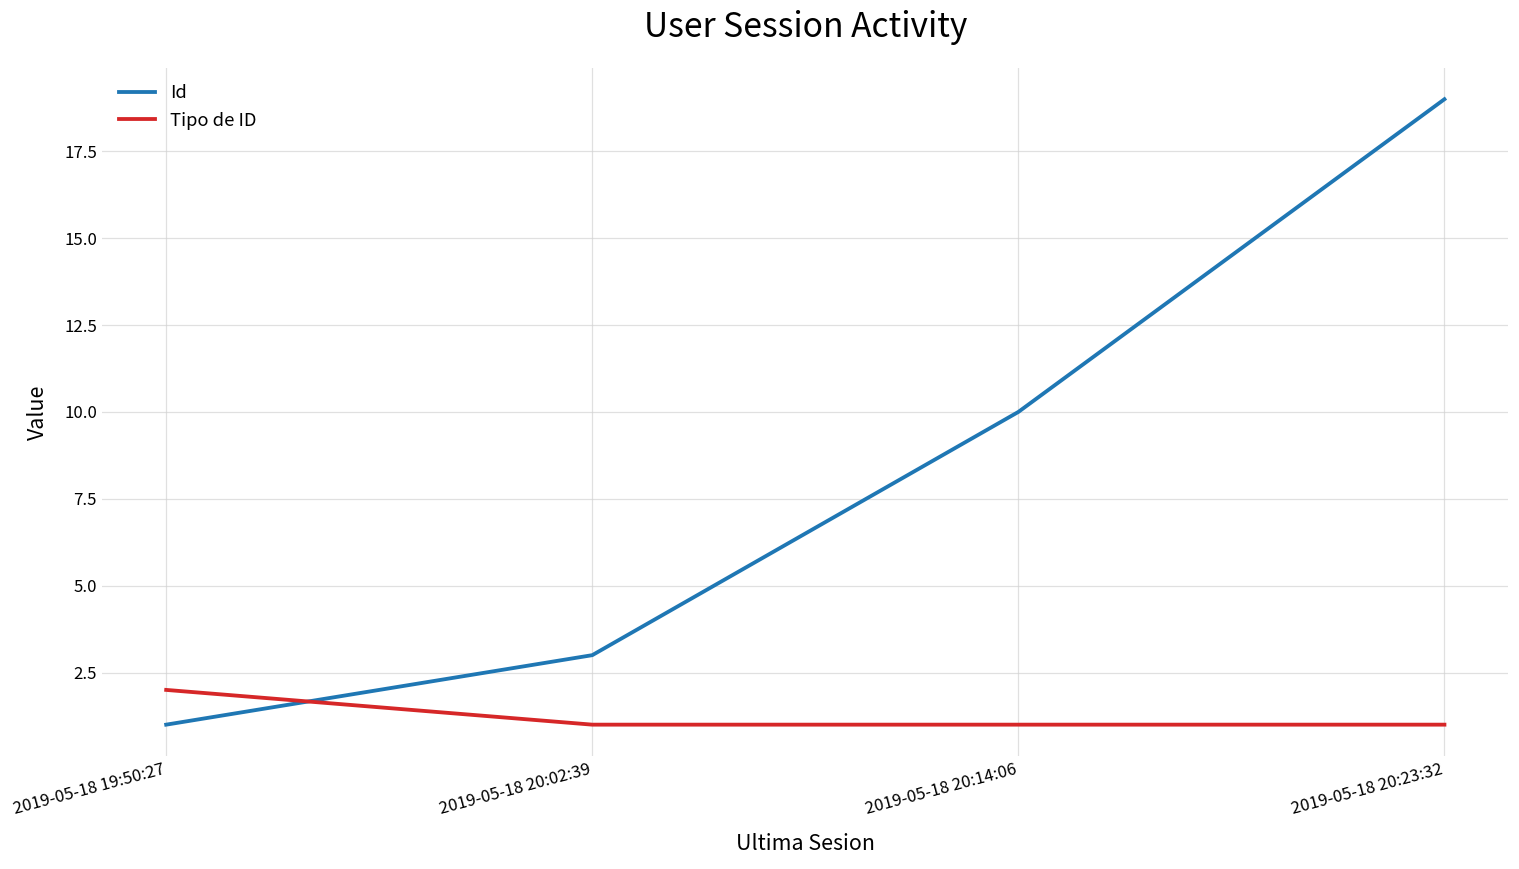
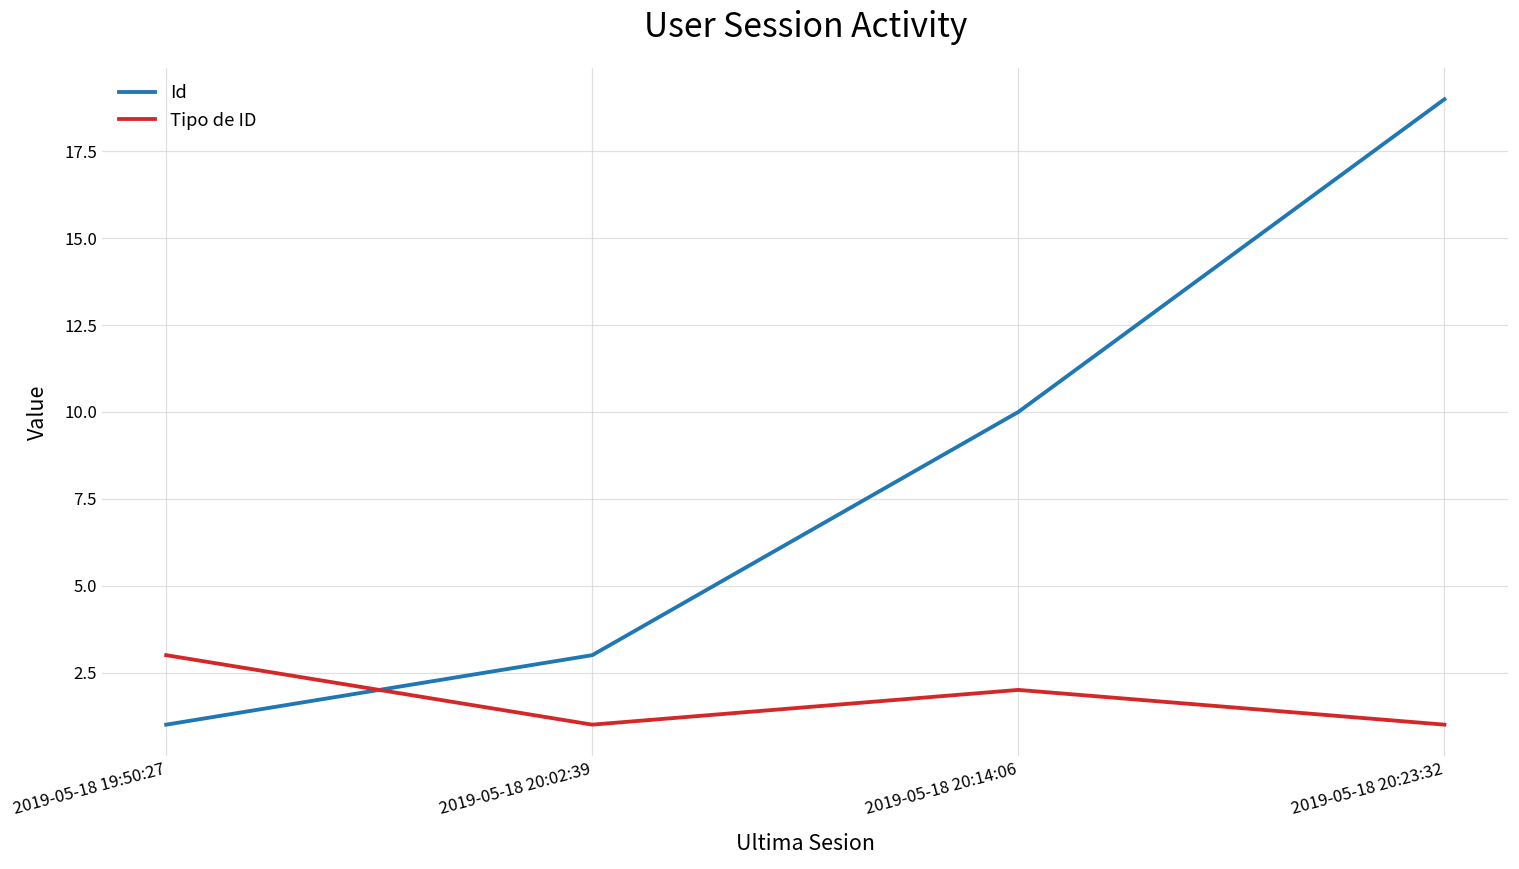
  {
    "Id": {
      "2019-05-18 19:50:27": 1,
      "2019-05-18 20:02:39": 3,
      "2019-05-18 20:14:06": 10,
      "2019-05-18 20:23:32": 19
    },
    "Tipo de ID": {
-     "2019-05-18 19:50:27": 2,
+     "2019-05-18 19:50:27": 3,
      "2019-05-18 20:02:39": 1,
-     "2019-05-18 20:14:06": 1,
+     "2019-05-18 20:14:06": 2,
      "2019-05-18 20:23:32": 1
    }
  }
